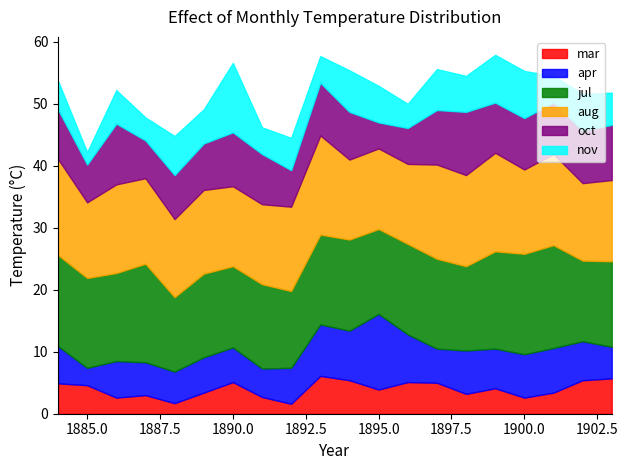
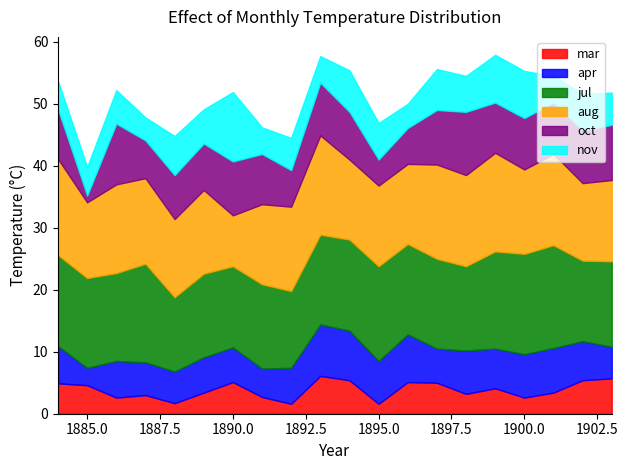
  {
    "mar": {
      "1885.0": 5,
      "1890.0": 5,
-     "1895.0": 4,
+     "1895.0": 2,
      "1900.0": 3
    },
    "apr": {
      "1885.0": 3,
      "1890.0": 6,
-     "1895.0": 12,
+     "1895.0": 7,
      "1900.0": 7
    },
    "jul": {
      "1885.0": 15,
      "1890.0": 13,
-     "1895.0": 14,
+     "1895.0": 15,
      "1900.0": 16
    },
    "aug": {
      "1885.0": 12,
-     "1890.0": 13,
+     "1890.0": 8,
      "1895.0": 13,
      "1900.0": 14
    },
    "oct": {
-     "1885.0": 6,
+     "1885.0": 1,
      "1890.0": 9,
      "1895.0": 4,
      "1900.0": 8
    },
    "nov": {
-     "1885.0": 2,
+     "1885.0": 5,
      "1890.0": 11,
      "1895.0": 6,
      "1900.0": 8
    }
  }
